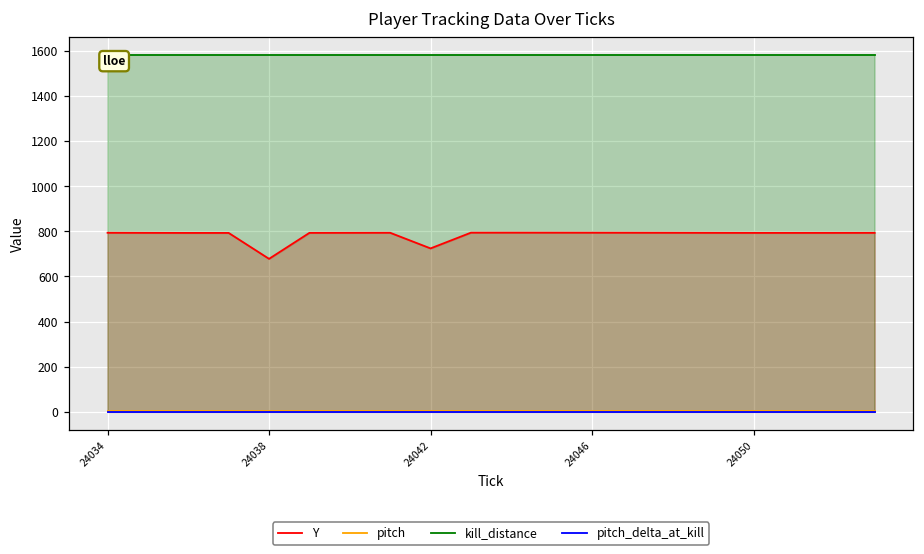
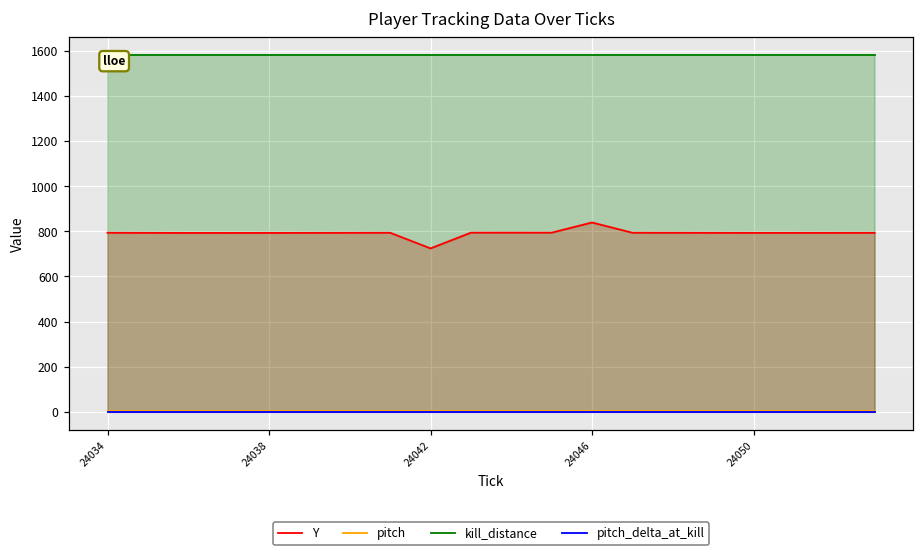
  {
    "Y": {
      "24034": 790,
-     "24038": 680,
+     "24038": 790,
      "24042": 720,
-     "24046": 790,
+     "24046": 840,
      "24050": 790
    },
    "kill_distance": {
      "24038": 1580,
      "24042": 1580,
      "24046": 1580,
      "24050": 1580
    }
  }
